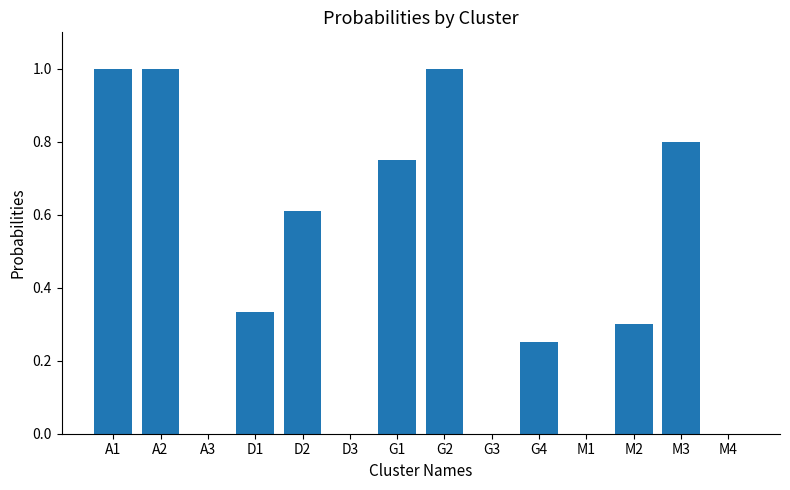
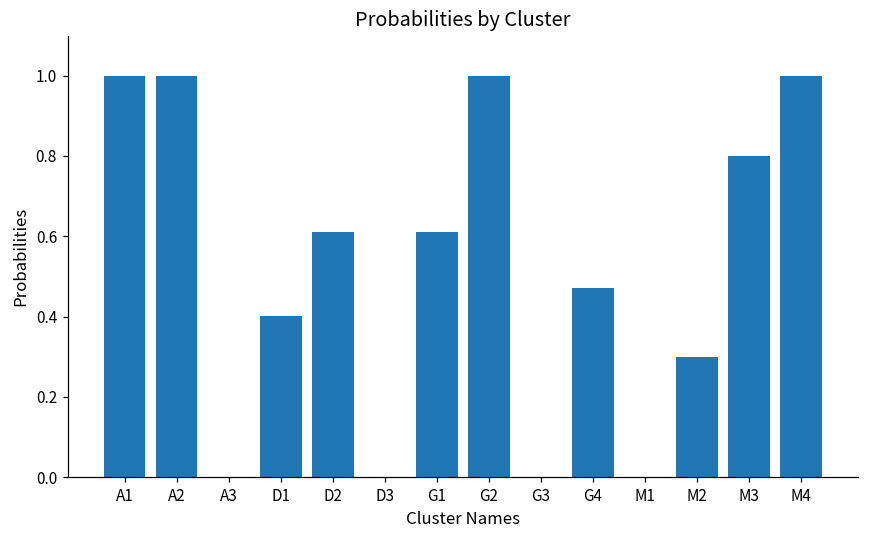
  {
    "A1": 1.00,
    "A2": 1.00,
    "A3": 0.00,
-   "D1": 0.33,
+   "D1": 0.40,
    "D2": 0.61,
    "D3": 0.00,
-   "G1": 0.75,
+   "G1": 0.61,
    "G2": 1.00,
    "G3": 0.00,
-   "G4": 0.25,
+   "G4": 0.47,
    "M1": 0.00,
    "M2": 0.30,
    "M3": 0.80,
-   "M4": 0
+   "M4": 1
  }
